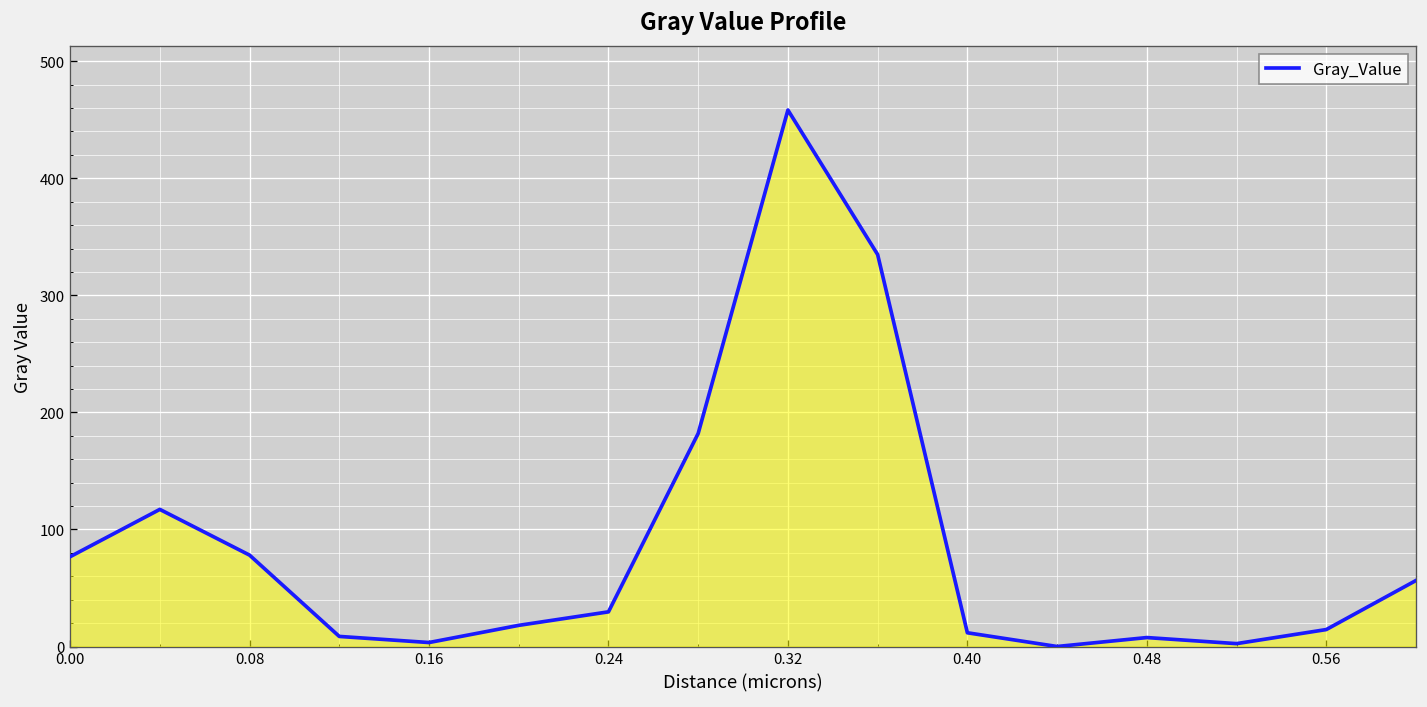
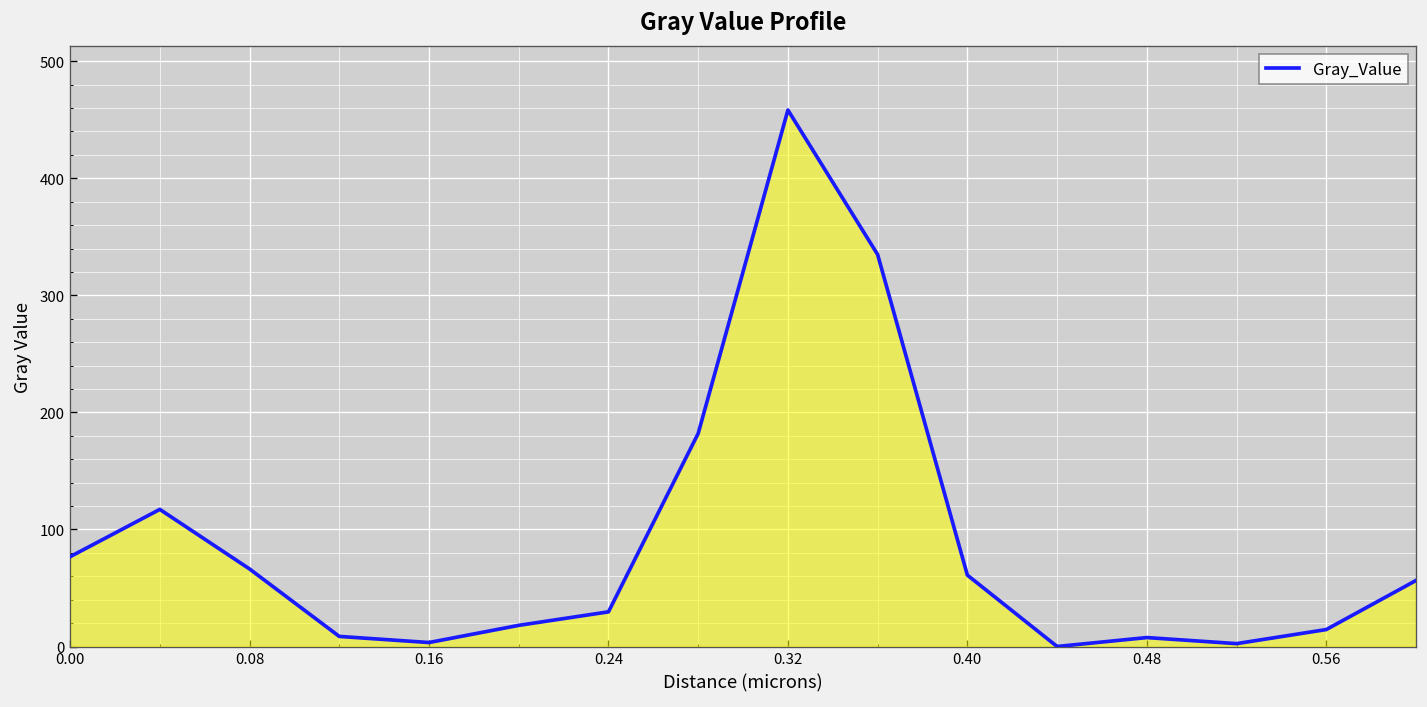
  {
    "0.00": 80,
-   "0.08": 80,
+   "0.08": 70,
    "0.16": 0,
    "0.24": 30,
    "0.32": 460,
-   "0.40": 10,
+   "0.40": 60,
    "0.48": 10,
    "0.56": 10
  }
